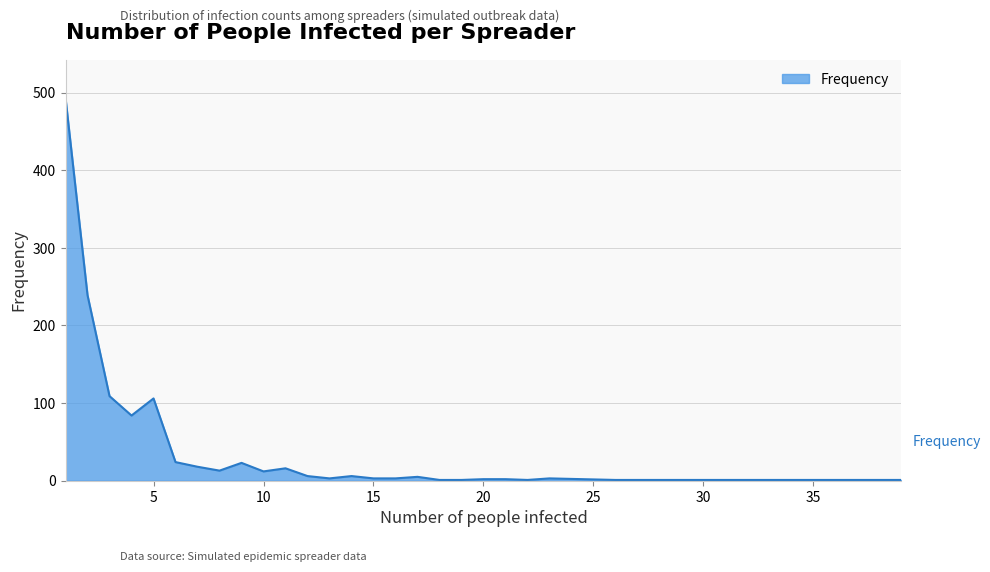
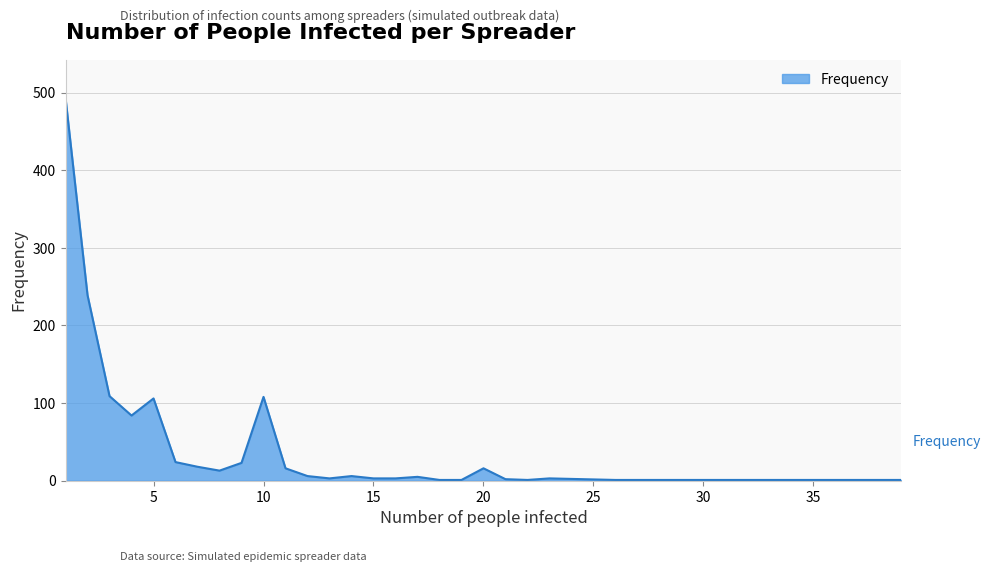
  {
    "5": 110,
-   "10": 10,
+   "10": 110,
    "15": 0,
-   "20": 0,
+   "20": 20,
    "35": 0
  }
